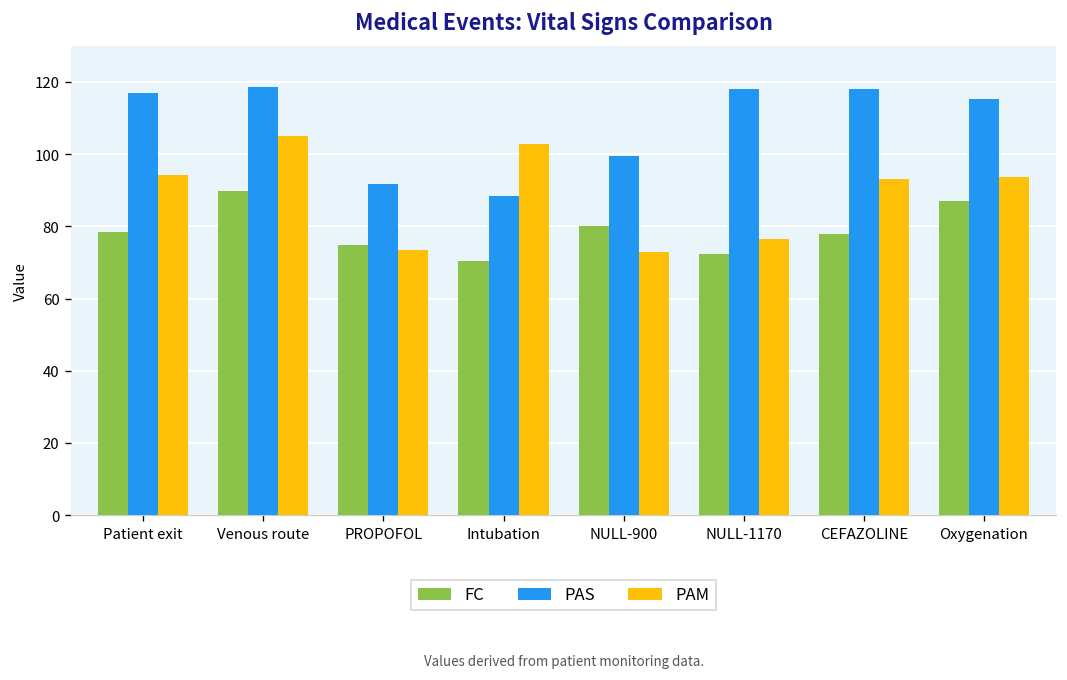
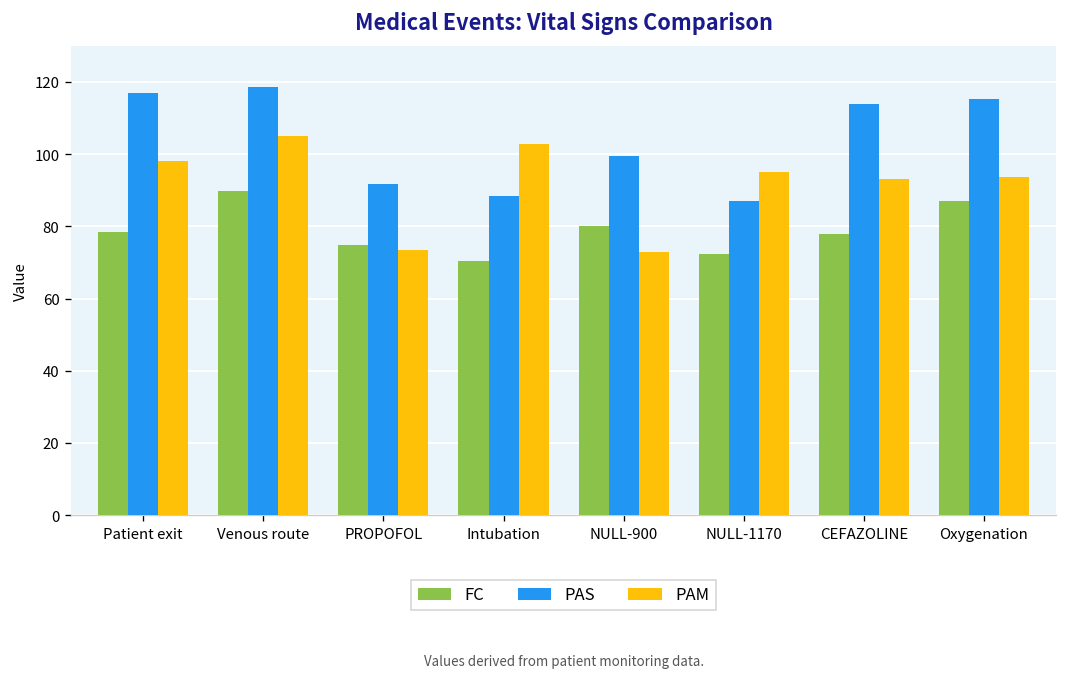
  {
    "FC": {
      "Patient exit": 78,
      "Venous route": 90,
      "PROPOFOL": 75,
      "Intubation": 70,
      "NULL-900": 80,
      "NULL-1170": 72,
      "CEFAZOLINE": 78,
      "Oxygenation": 87
    },
    "PAS": {
      "Patient exit": 117,
      "Venous route": 119,
      "PROPOFOL": 92,
      "Intubation": 88,
      "NULL-900": 100,
-     "NULL-1170": 118,
-     "CEFAZOLINE": 118,
+     "NULL-1170": 87,
+     "CEFAZOLINE": 114,
      "Oxygenation": 115
    },
    "PAM": {
-     "Patient exit": 94,
+     "Patient exit": 98,
      "Venous route": 105,
      "PROPOFOL": 73,
      "Intubation": 103,
      "NULL-900": 73,
-     "NULL-1170": 77,
+     "NULL-1170": 95,
      "CEFAZOLINE": 93,
      "Oxygenation": 94
    }
  }
